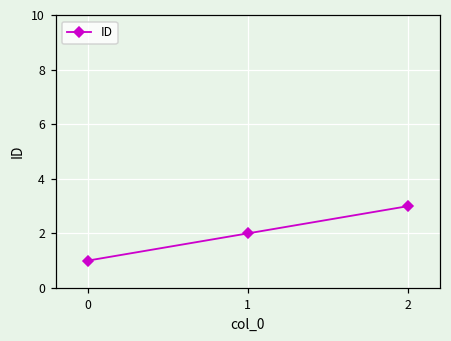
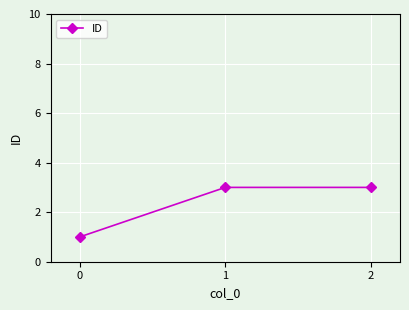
  {
    "0": 1,
-   "1": 2,
+   "1": 3,
    "2": 3
  }
